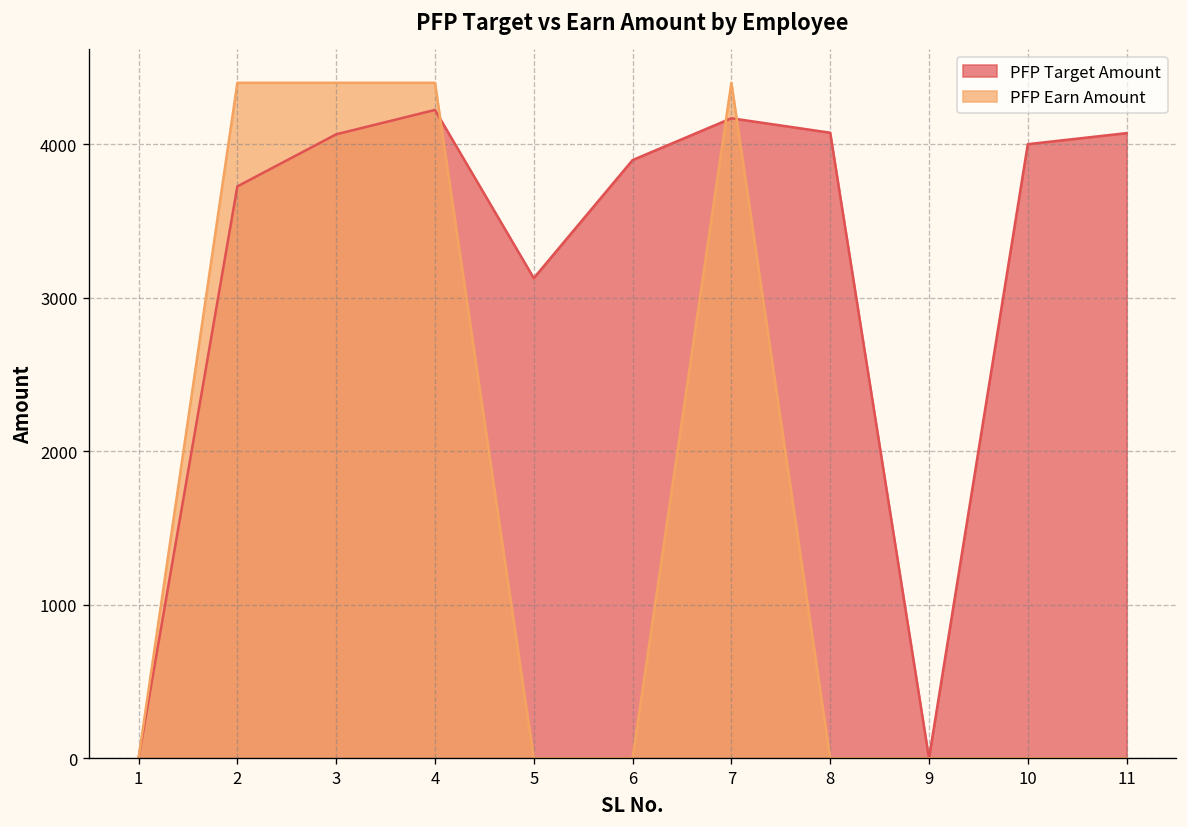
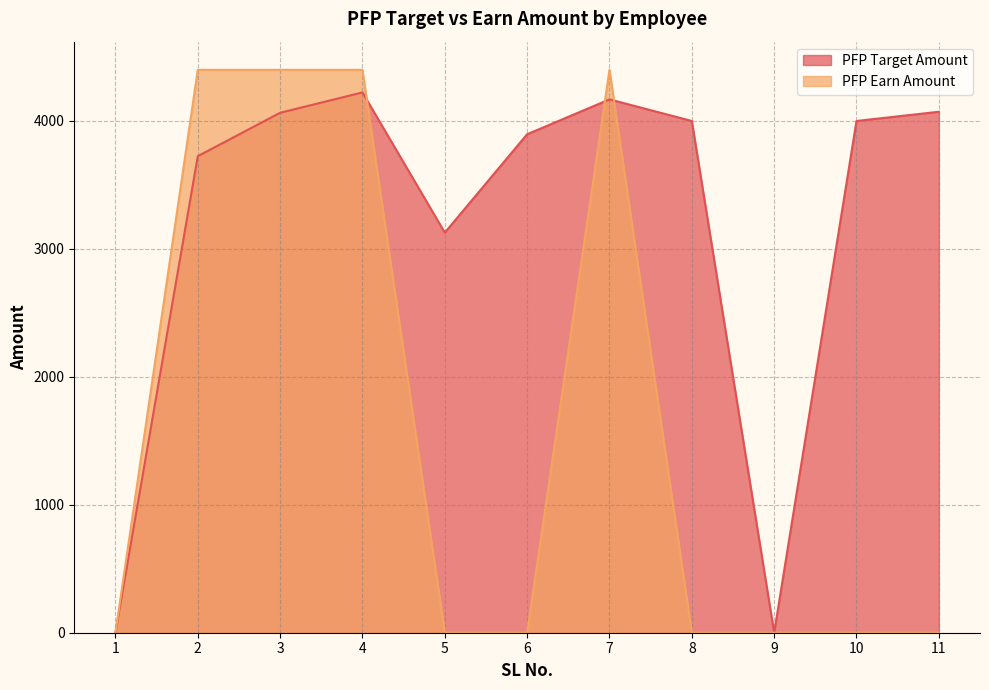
  {
    "PFP Target Amount": {
      "2": 3730,
      "3": 4060,
      "4": 4220,
      "5": 3130,
      "6": 3900,
      "7": 4170,
-     "8": 4070,
+     "8": 4000,
      "10": 4000,
      "11": 4070
    },
    "PFP Earn Amount": {
      "2": 4400,
      "3": 4400,
      "4": 4400,
      "5": 0,
      "6": 0,
      "7": 4400,
      "8": 0,
      "10": 0,
      "11": 0
    }
  }
